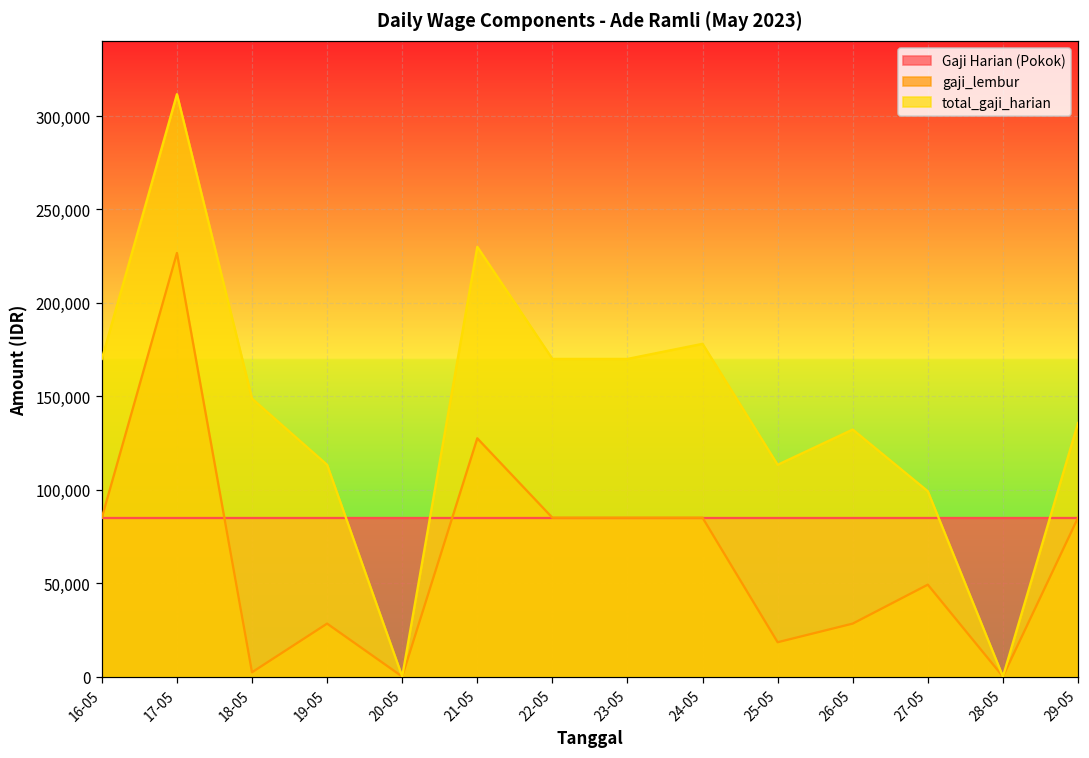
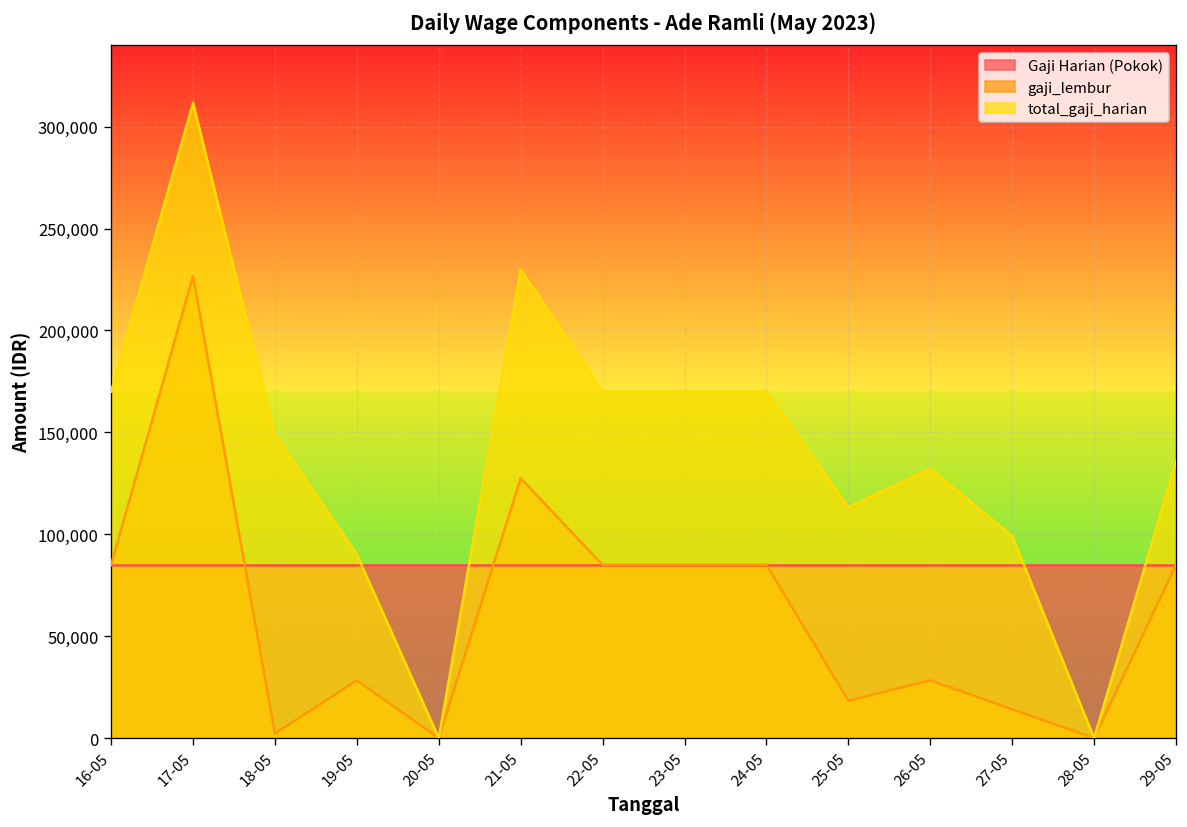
  {
    "Gaji Harian (Pokok)": {
      "17-05": "85,000",
      "18-05": "85,000",
      "19-05": "85,000",
      "20-05": "85,000",
      "21-05": "85,000",
      "25-05": "85,000",
      "26-05": "85,000",
      "27-05": "85,000",
      "28-05": "85,000"
    },
    "gaji_lembur": {
      "17-05": "227,000",
      "18-05": "2,000",
      "19-05": "28,000",
      "21-05": "128,000",
      "25-05": "18,000",
      "26-05": "28,000",
-     "27-05": "49,000"
+     "27-05": "14,000"
    },
    "total_gaji_harian": {
      "16-05": "170,000",
      "17-05": "312,000",
      "18-05": "149,000",
-     "19-05": "113,000",
+     "19-05": "90,000",
      "21-05": "230,000",
      "22-05": "170,000",
      "23-05": "170,000",
-     "24-05": "178,000",
+     "24-05": "170,000",
      "25-05": "113,000",
      "26-05": "132,000",
      "27-05": "99,000",
      "29-05": "136,000"
    }
  }
